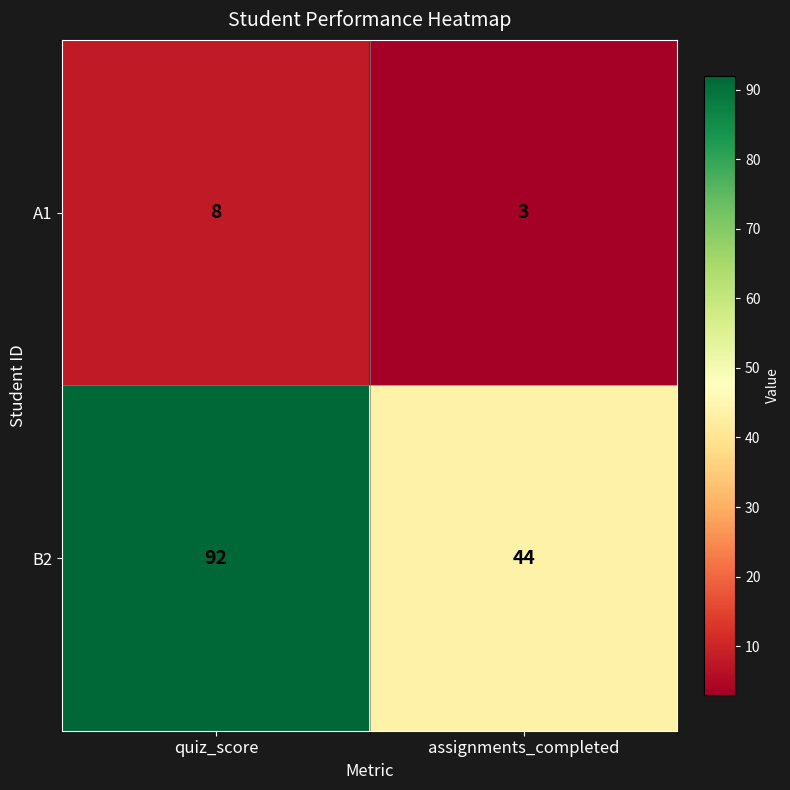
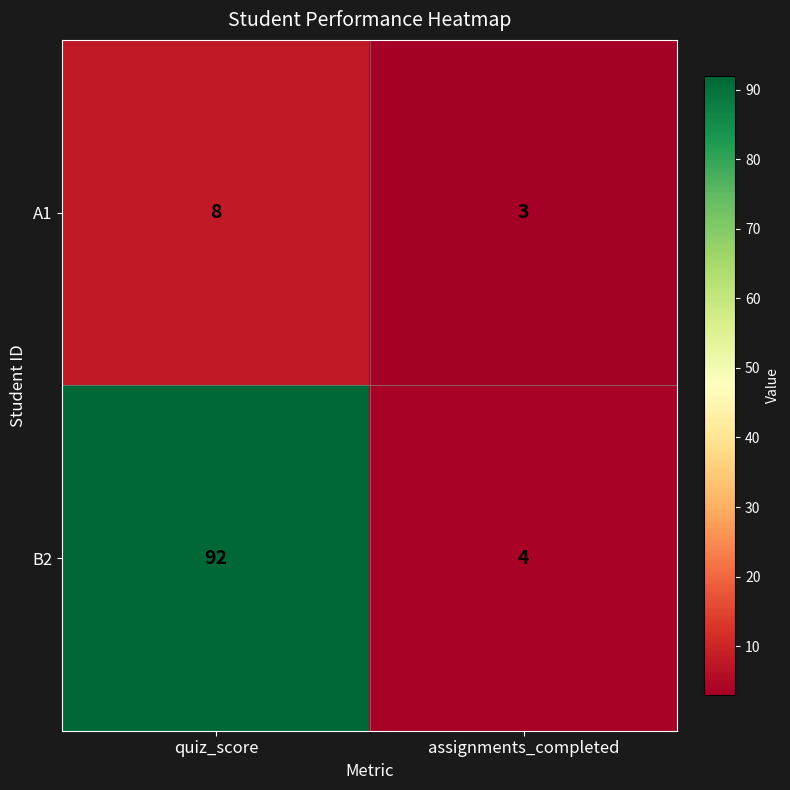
  {
    "A1": {
      "quiz_score": 8,
      "assignments_completed": 3
    },
    "B2": {
      "quiz_score": 92,
-     "assignments_completed": 44
+     "assignments_completed": 4
    }
  }
